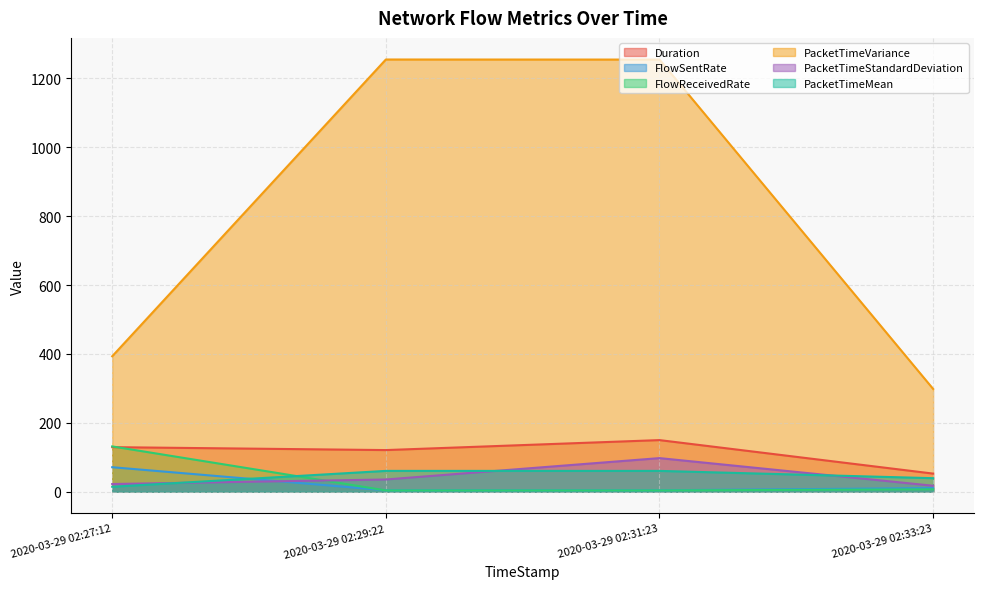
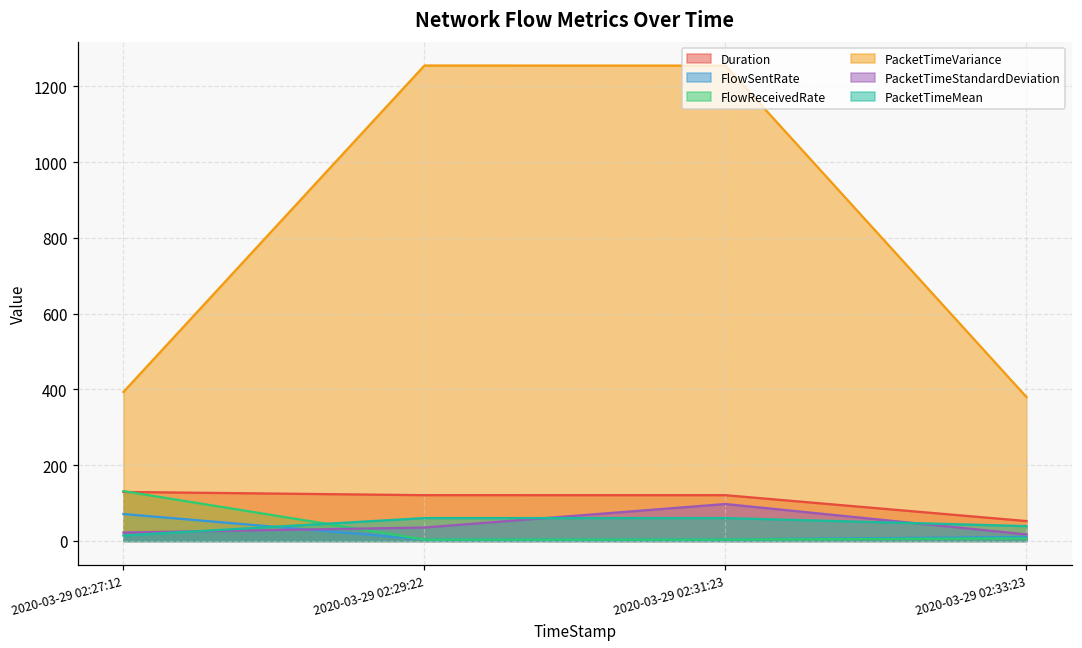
  {
    "Duration": {
      "2020-03-29 02:29:22": 120,
-     "2020-03-29 02:31:23": 150,
+     "2020-03-29 02:31:23": 120,
      "2020-03-29 02:33:23": 50
    },
    "PacketTimeVariance": {
      "2020-03-29 02:27:12": 390,
      "2020-03-29 02:29:22": 1250,
-     "2020-03-29 02:33:23": 300
+     "2020-03-29 02:33:23": 380
    },
    "PacketTimeStandardDeviation": {
      "2020-03-29 02:27:12": 20,
      "2020-03-29 02:29:22": 40,
      "2020-03-29 02:31:23": 100
    }
  }
